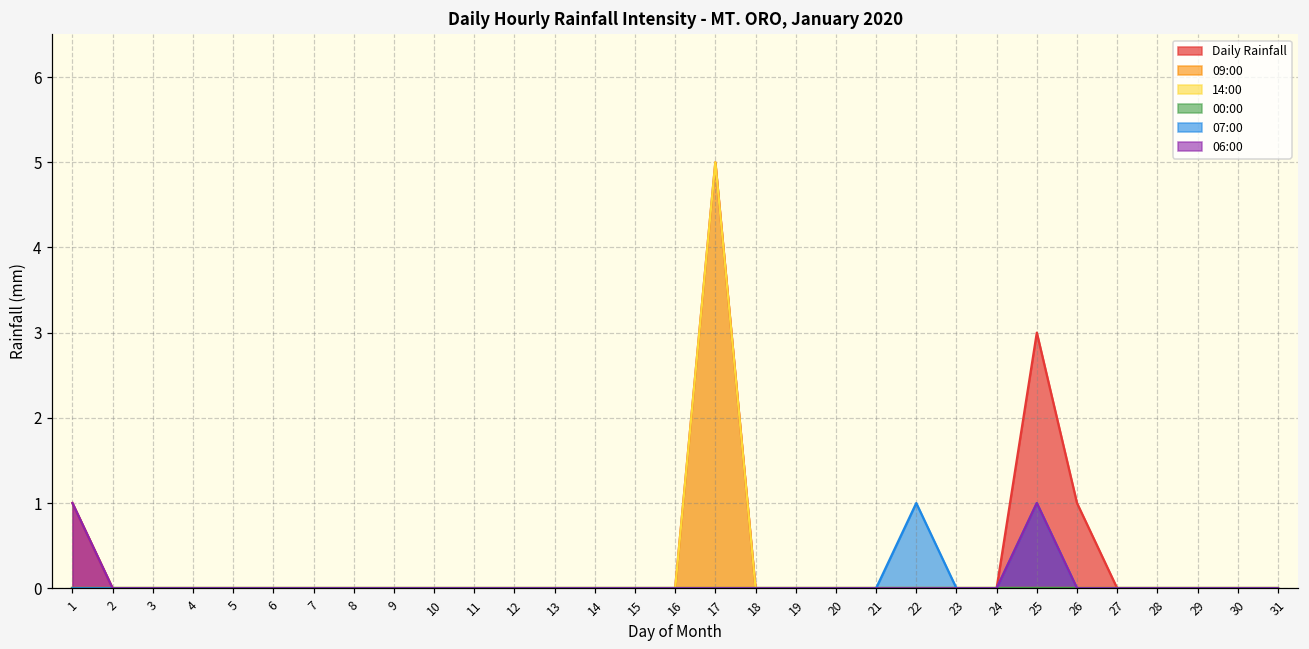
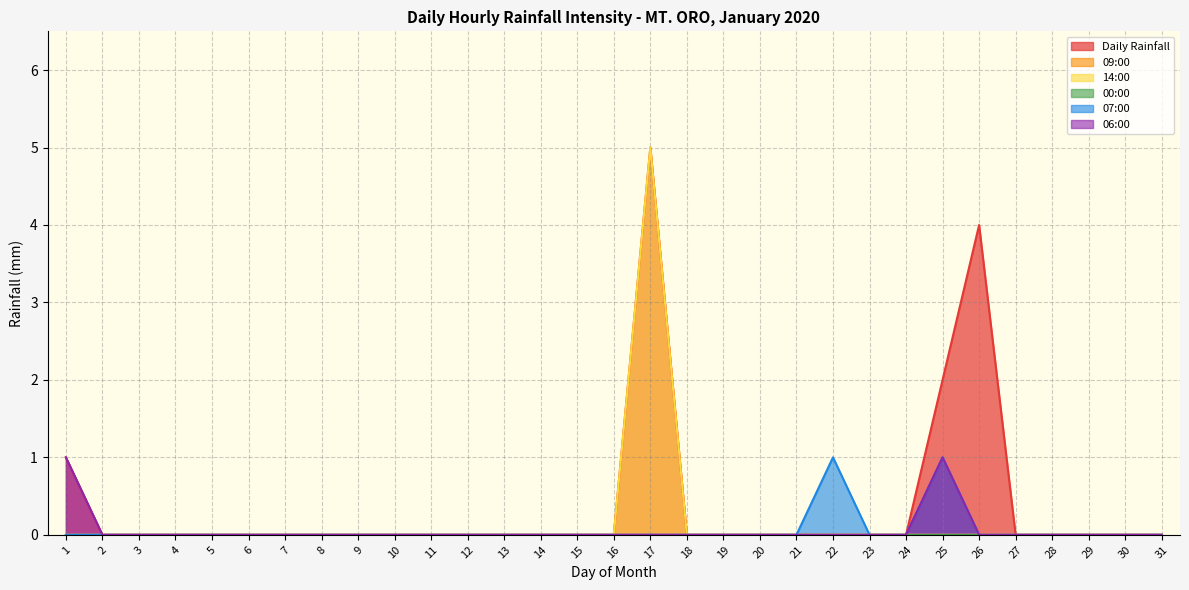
  {
    "Daily Rainfall": {
-     "25": 3,
-     "26": 1
+     "25": 2,
+     "26": 4
    },
    "07:00": {
      "22": 1
    }
  }
